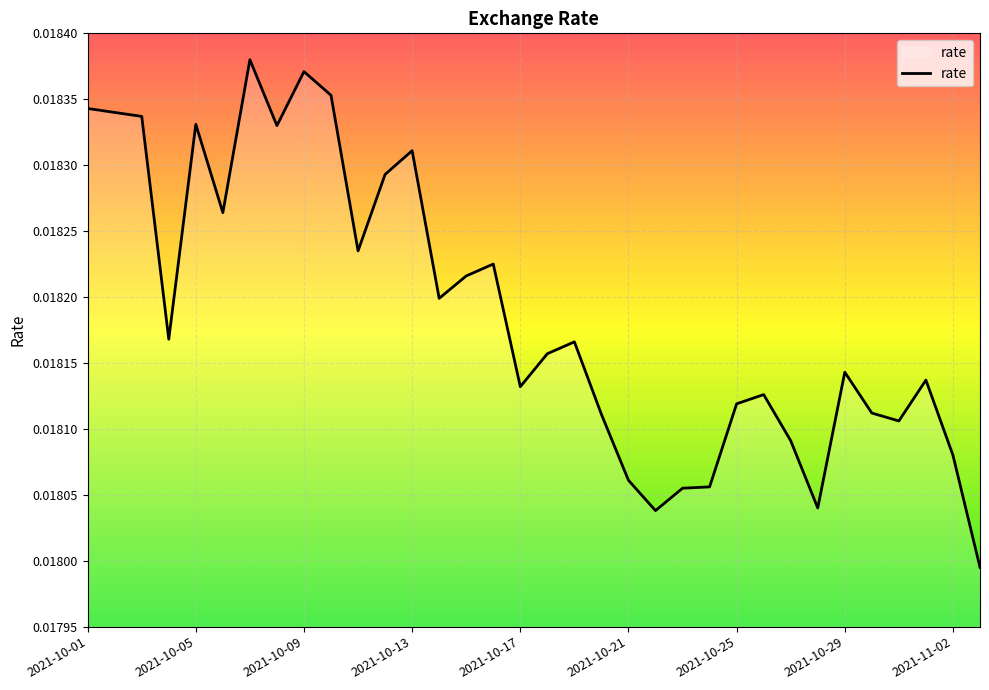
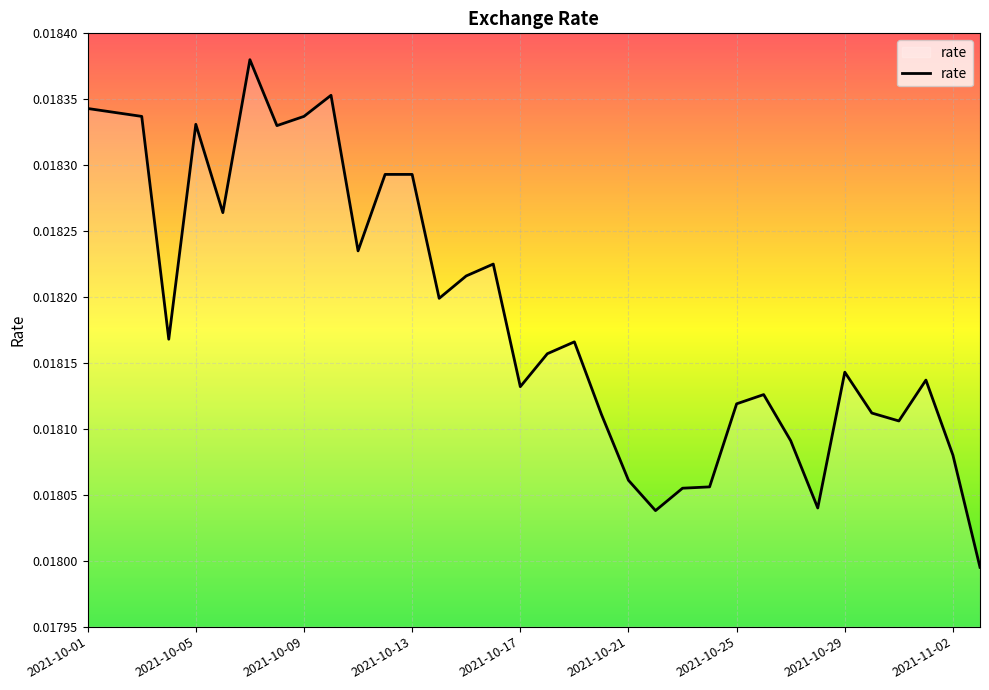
  {
    "2021-10-01": 0.018343,
    "2021-10-05": 0.018331,
-   "2021-10-09": 0.018371,
-   "2021-10-13": 0.018311,
+   "2021-10-09": 0.018337,
+   "2021-10-13": 0.018293,
    "2021-10-17": 0.018132,
    "2021-10-21": 0.018061,
    "2021-10-25": 0.018119,
    "2021-10-29": 0.018143,
    "2021-11-02": 0.018080
  }
